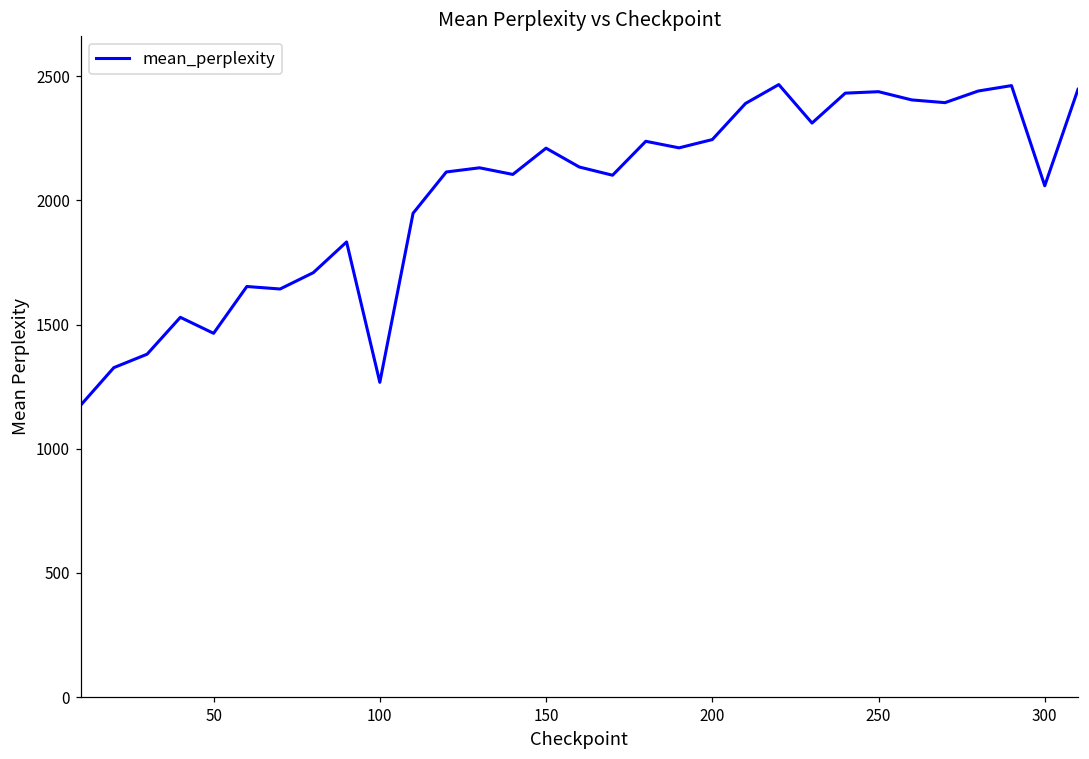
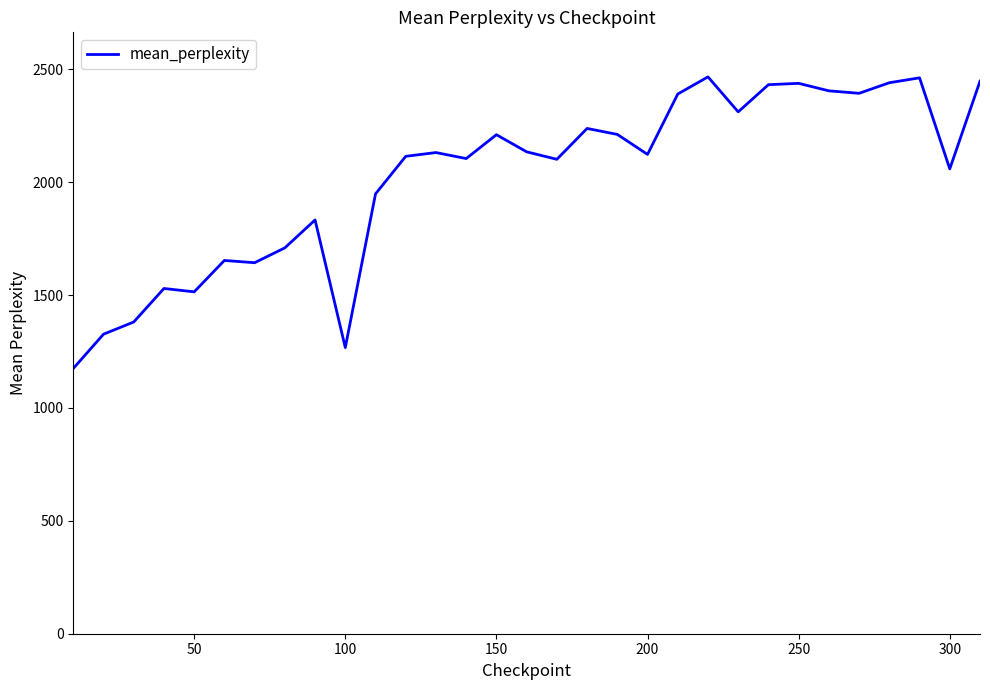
  {
-   "50": 1460,
+   "50": 1510,
    "100": 1270,
    "150": 2210,
-   "200": 2250,
+   "200": 2120,
    "250": 2440,
    "300": 2060
  }
